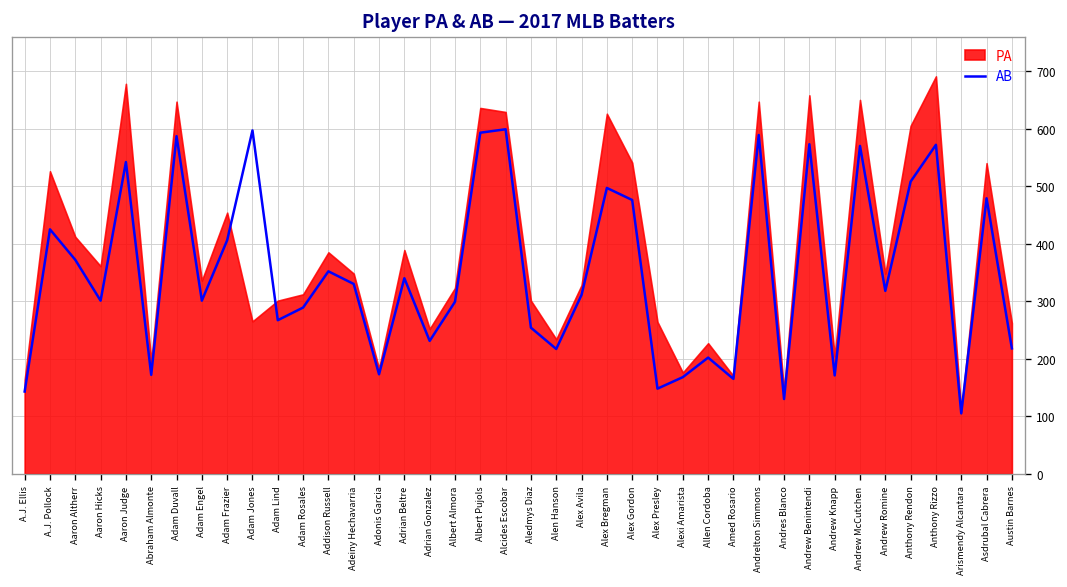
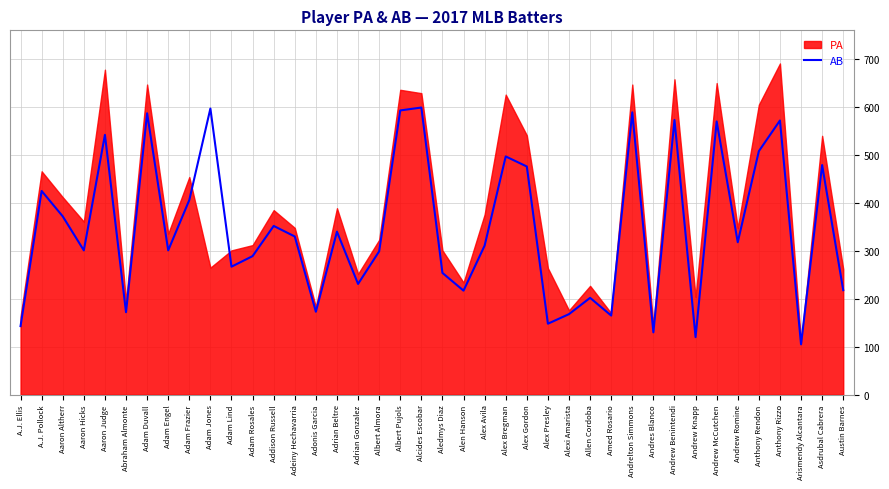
  {
    "AB": {
      "A.J. Ellis": 140,
      "A.J. Pollock": 430,
      "Aaron Altherr": 370,
      "Aaron Hicks": 300,
      "Aaron Judge": 540,
      "Abraham Almonte": 170,
      "Adam Duvall": 590,
      "Adam Engel": 300,
      "Adam Frazier": 410,
      "Adam Jones": 600,
      "Adam Lind": 270,
      "Adam Rosales": 290,
      "Addison Russell": 350,
      "Adeiny Hechavarria": 330,
      "Adonis Garcia": 170,
      "Adrian Beltre": 340,
      "Adrian Gonzalez": 230,
      "Albert Almora": 300,
      "Albert Pujols": 590,
      "Alcides Escobar": 600,
      "Aledmys Diaz": 250,
      "Alen Hanson": 220,
      "Alex Avila": 310,
      "Alex Bregman": 500,
      "Alex Gordon": 480,
      "Alex Presley": 150,
      "Alexi Amarista": 170,
      "Allen Cordoba": 200,
      "Andrelton Simmons": 590,
      "Andres Blanco": 130,
      "Andrew Benintendi": 570,
-     "Andrew Knapp": 170,
+     "Andrew Knapp": 120,
      "Andrew McCutchen": 570,
      "Andrew Romine": 320,
      "Anthony Rendon": 510,
      "Anthony Rizzo": 570,
      "Asdrubal Cabrera": 480,
      "Austin Barnes": 220
    },
    "PA": {
      "A.J. Ellis": 160,
-     "A.J. Pollock": 530,
+     "A.J. Pollock": 470,
      "Aaron Altherr": 410,
      "Aaron Hicks": 360,
      "Aaron Judge": 680,
      "Abraham Almonte": 200,
      "Adam Duvall": 650,
      "Adam Engel": 340,
      "Adam Frazier": 450,
      "Adam Jones": 270,
      "Adam Lind": 300,
      "Adam Rosales": 310,
      "Addison Russell": 390,
      "Adeiny Hechavarria": 350,
      "Adonis Garcia": 180,
      "Adrian Beltre": 390,
      "Adrian Gonzalez": 250,
      "Albert Almora": 320,
      "Albert Pujols": 640,
      "Alcides Escobar": 630,
      "Aledmys Diaz": 300,
      "Alen Hanson": 230,
-     "Alex Avila": 330,
+     "Alex Avila": 380,
      "Alex Bregman": 630,
      "Alex Gordon": 540,
      "Alex Presley": 260,
      "Alexi Amarista": 180,
      "Allen Cordoba": 230,
      "Andrelton Simmons": 650,
      "Andres Blanco": 140,
      "Andrew Benintendi": 660,
      "Andrew Knapp": 200,
      "Andrew McCutchen": 650,
      "Andrew Romine": 350,
      "Anthony Rendon": 610,
      "Anthony Rizzo": 690,
      "Asdrubal Cabrera": 540,
      "Austin Barnes": 260
    }
  }
